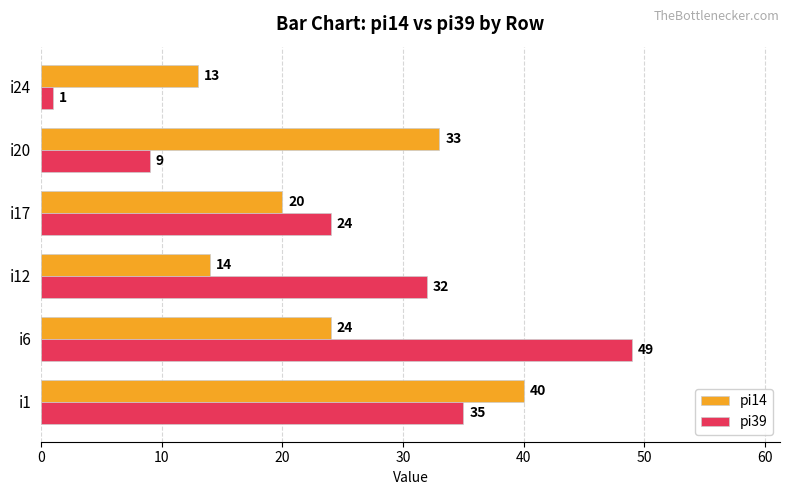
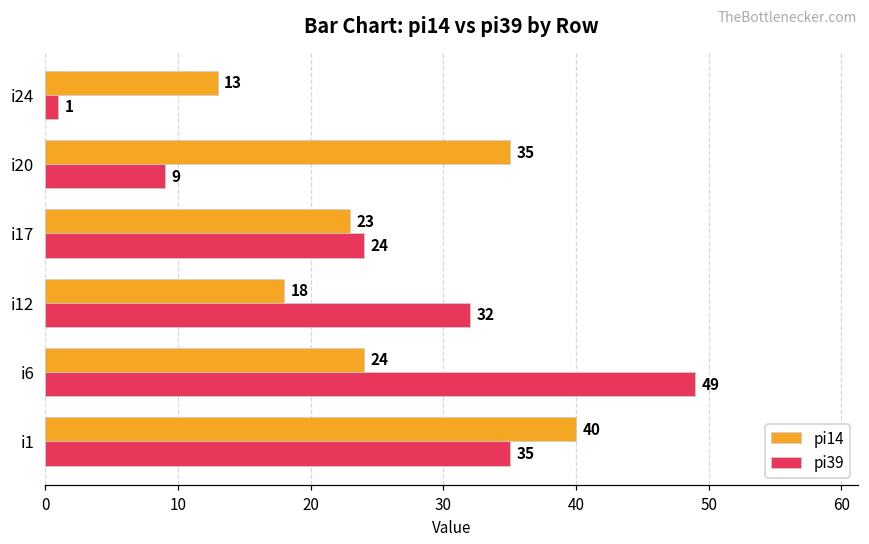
  {
    "pi14": {
      "i24": 13,
-     "i20": 33,
-     "i17": 20,
-     "i12": 14,
+     "i20": 35,
+     "i17": 23,
+     "i12": 18,
      "i6": 24,
      "i1": 40
    },
    "pi39": {
      "i24": 1,
      "i20": 9,
      "i17": 24,
      "i12": 32,
      "i6": 49,
      "i1": 35
    }
  }
